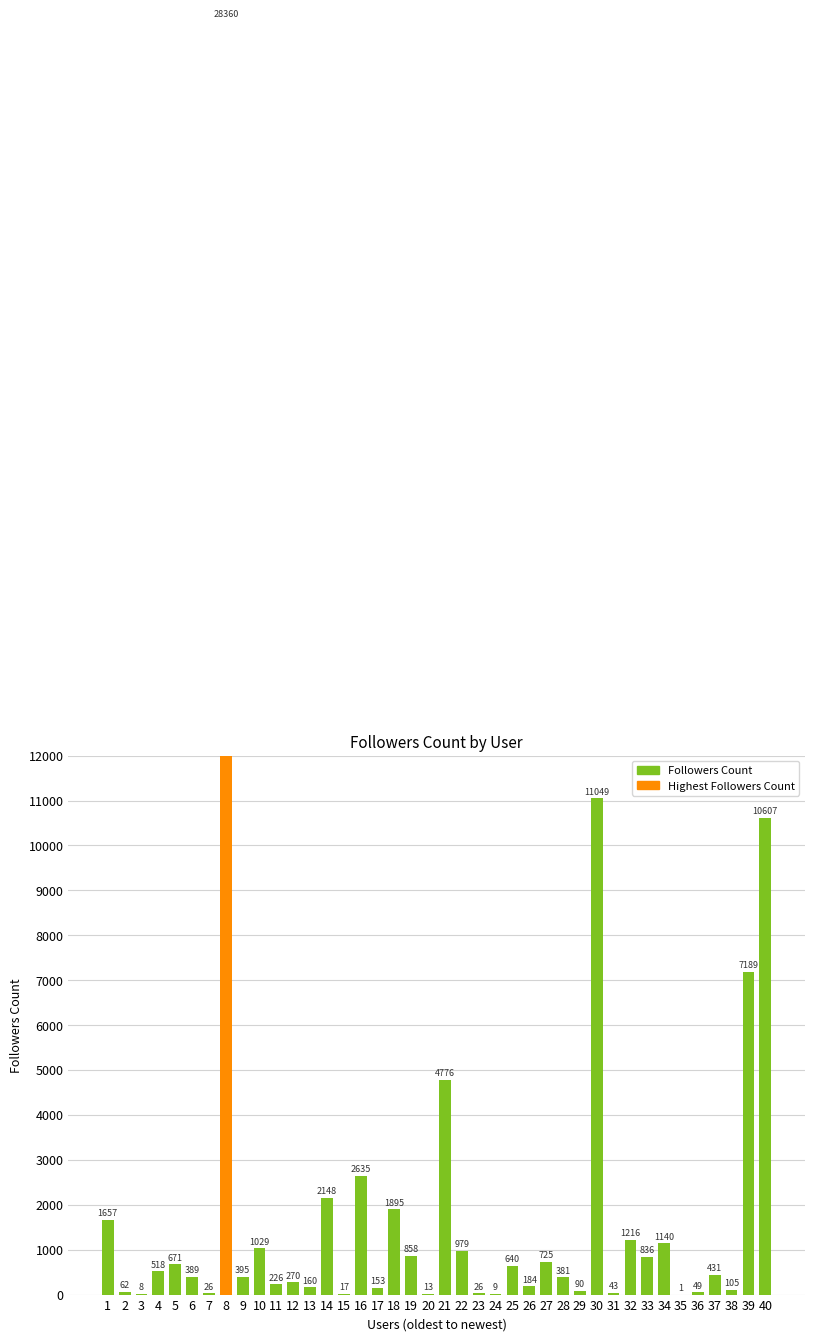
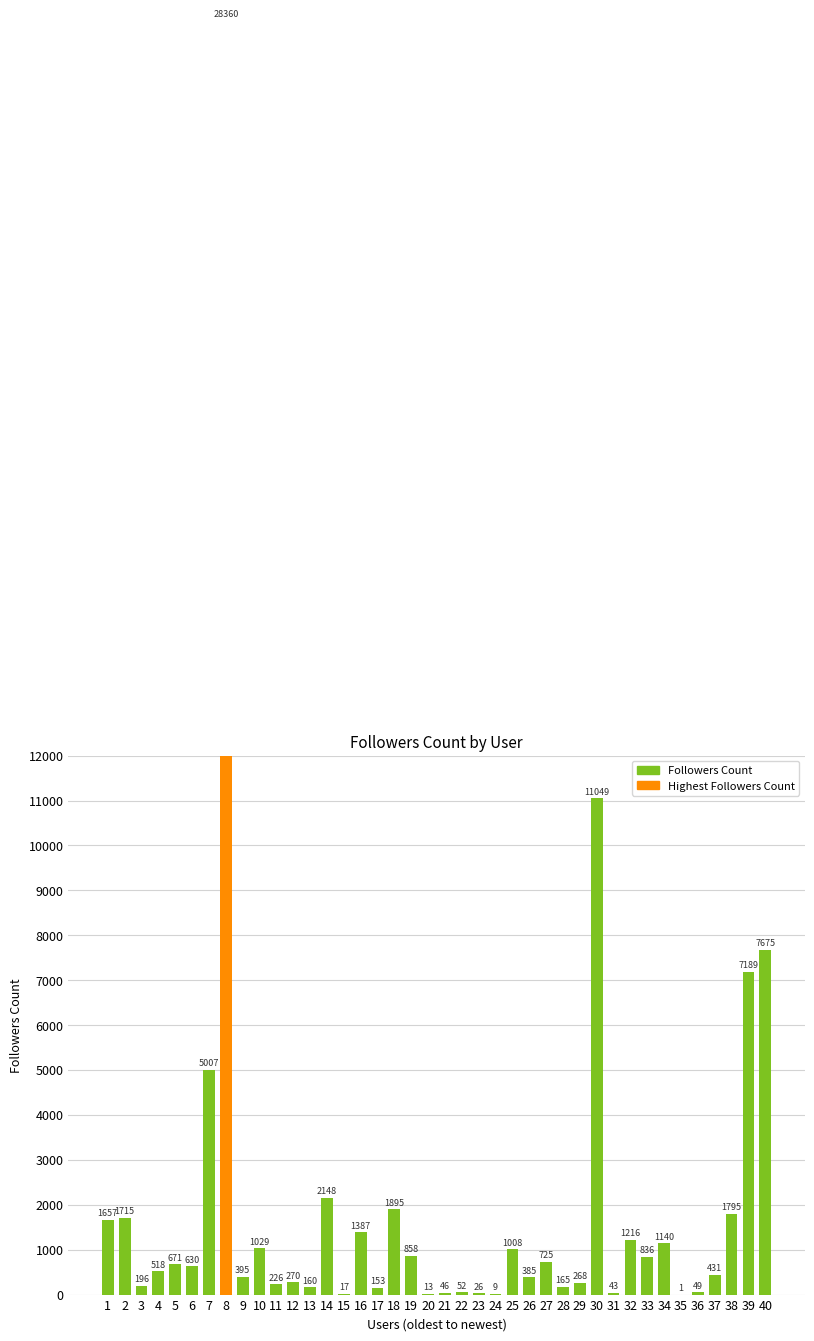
  {
    "1": 1657,
-   "2": 62,
-   "3": 8,
+   "2": 1715,
+   "3": 196,
    "4": 518,
    "5": 671,
-   "6": 389,
-   "7": 26,
+   "6": 630,
+   "7": 5007,
    "9": 395,
    "10": 1029,
    "11": 226,
    "12": 270,
    "13": 160,
    "14": 2148,
    "15": 17,
-   "16": 2635,
+   "16": 1387,
    "17": 153,
    "18": 1895,
    "19": 858,
    "20": 13,
-   "21": 4776,
-   "22": 979,
+   "21": 46,
+   "22": 52,
    "23": 26,
    "24": 9,
-   "25": 640,
-   "26": 184,
+   "25": 1008,
+   "26": 385,
    "27": 725,
-   "28": 381,
-   "29": 90,
+   "28": 165,
+   "29": 268,
    "30": 11049,
    "31": 43,
    "32": 1216,
    "33": 836,
    "34": 1140,
    "35": 1,
    "36": 49,
    "37": 431,
-   "38": 105,
+   "38": 1795,
    "39": 7189,
-   "40": 10607
+   "40": 7675
  }
